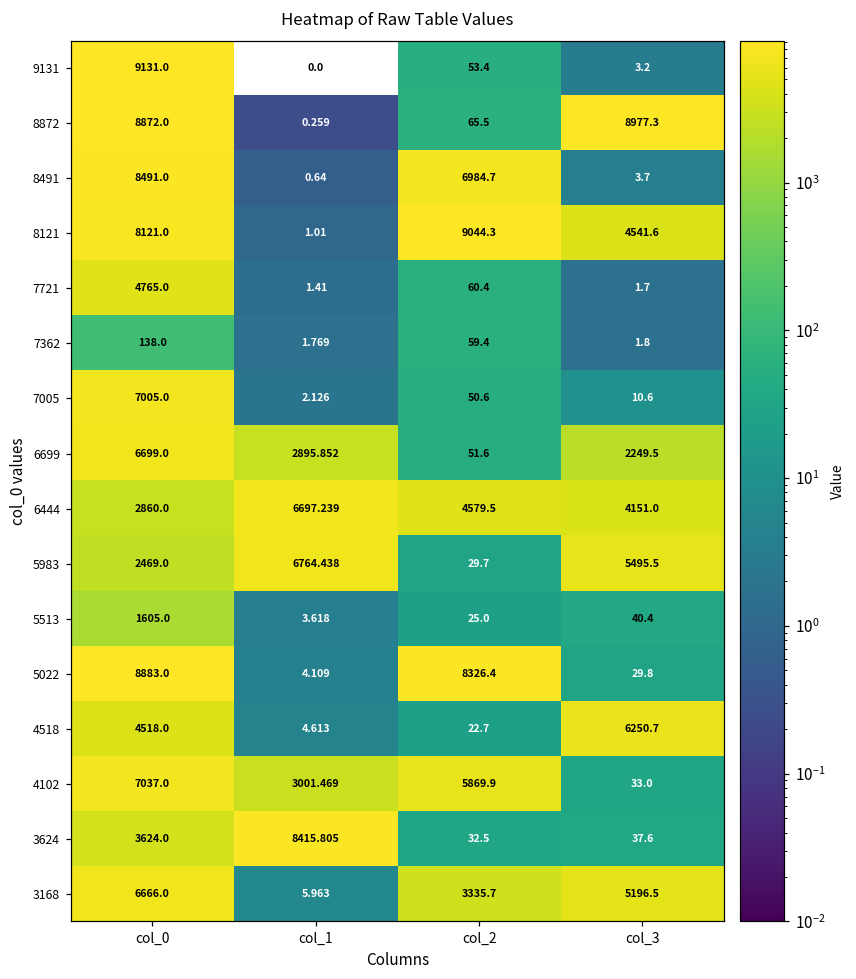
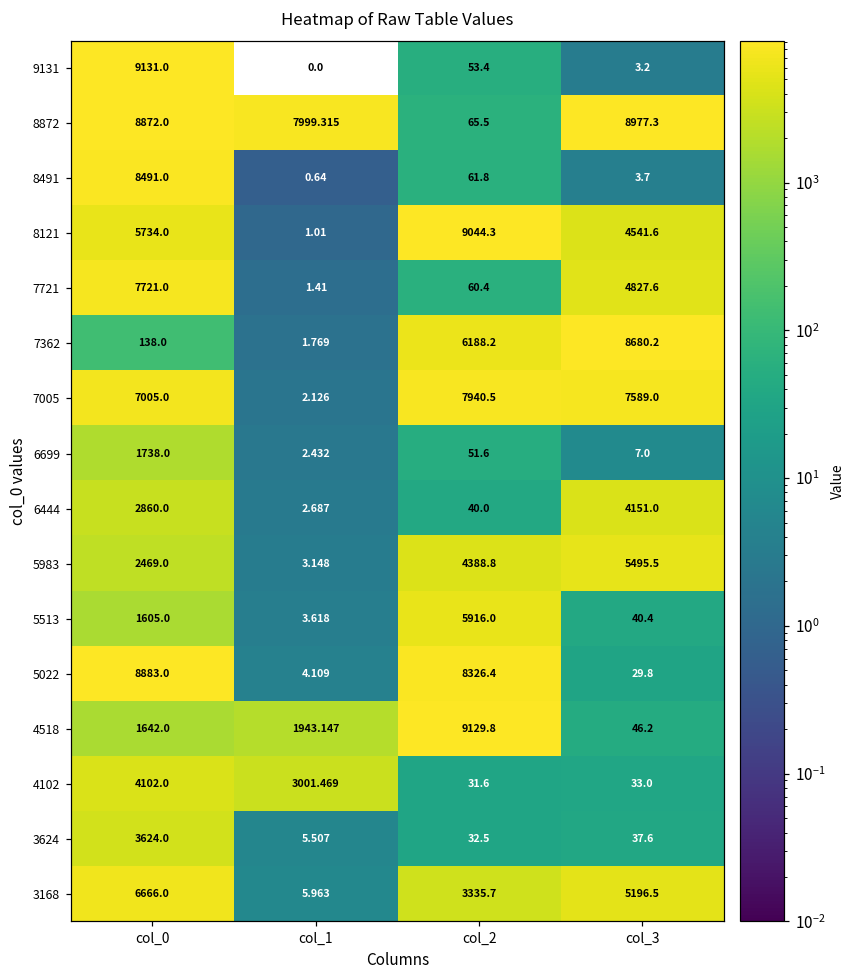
  {
    "9131": {
      "col_0": 9131.0,
      "col_1": 0.0,
      "col_2": 53.4,
      "col_3": 3.2
    },
    "8872": {
      "col_0": 8872.0,
-     "col_1": 0.259,
+     "col_1": 7999.315,
      "col_2": 65.5,
      "col_3": 8977.3
    },
    "8491": {
      "col_0": 8491.0,
      "col_1": 0.64,
-     "col_2": 6984.7,
+     "col_2": 61.8,
      "col_3": 3.7
    },
    "8121": {
-     "col_0": 8121.0,
+     "col_0": 5734.0,
      "col_1": 1.01,
      "col_2": 9044.3,
      "col_3": 4541.6
    },
    "7721": {
-     "col_0": 4765.0,
+     "col_0": 7721.0,
      "col_1": 1.41,
      "col_2": 60.4,
-     "col_3": 1.7
+     "col_3": 4827.6
    },
    "7362": {
      "col_0": 138.0,
      "col_1": 1.769,
-     "col_2": 59.4,
-     "col_3": 1.8
+     "col_2": 6188.2,
+     "col_3": 8680.2
    },
    "7005": {
      "col_0": 7005.0,
      "col_1": 2.126,
-     "col_2": 50.6,
-     "col_3": 10.6
+     "col_2": 7940.5,
+     "col_3": 7589.0
    },
    "6699": {
-     "col_0": 6699.0,
-     "col_1": 2895.852,
+     "col_0": 1738.0,
+     "col_1": 2.432,
      "col_2": 51.6,
-     "col_3": 2249.5
+     "col_3": 7.0
    },
    "6444": {
      "col_0": 2860.0,
-     "col_1": 6697.239,
-     "col_2": 4579.5,
+     "col_1": 2.687,
+     "col_2": 40.0,
      "col_3": 4151.0
    },
    "5983": {
      "col_0": 2469.0,
-     "col_1": 6764.438,
-     "col_2": 29.7,
+     "col_1": 3.148,
+     "col_2": 4388.8,
      "col_3": 5495.5
    },
    "5513": {
      "col_0": 1605.0,
      "col_1": 3.618,
-     "col_2": 25.0,
+     "col_2": 5916.0,
      "col_3": 40.4
    },
    "5022": {
      "col_0": 8883.0,
      "col_1": 4.109,
      "col_2": 8326.4,
      "col_3": 29.8
    },
    "4518": {
-     "col_0": 4518.0,
-     "col_1": 4.613,
-     "col_2": 22.7,
-     "col_3": 6250.7
+     "col_0": 1642.0,
+     "col_1": 1943.147,
+     "col_2": 9129.8,
+     "col_3": 46.2
    },
    "4102": {
-     "col_0": 7037.0,
+     "col_0": 4102.0,
      "col_1": 3001.469,
-     "col_2": 5869.9,
+     "col_2": 31.6,
      "col_3": 33.0
    },
    "3624": {
      "col_0": 3624.0,
-     "col_1": 8415.805,
+     "col_1": 5.507,
      "col_2": 32.5,
      "col_3": 37.6
    },
    "3168": {
      "col_0": 6666.0,
      "col_1": 5.963,
      "col_2": 3335.7,
      "col_3": 5196.5
    }
  }
